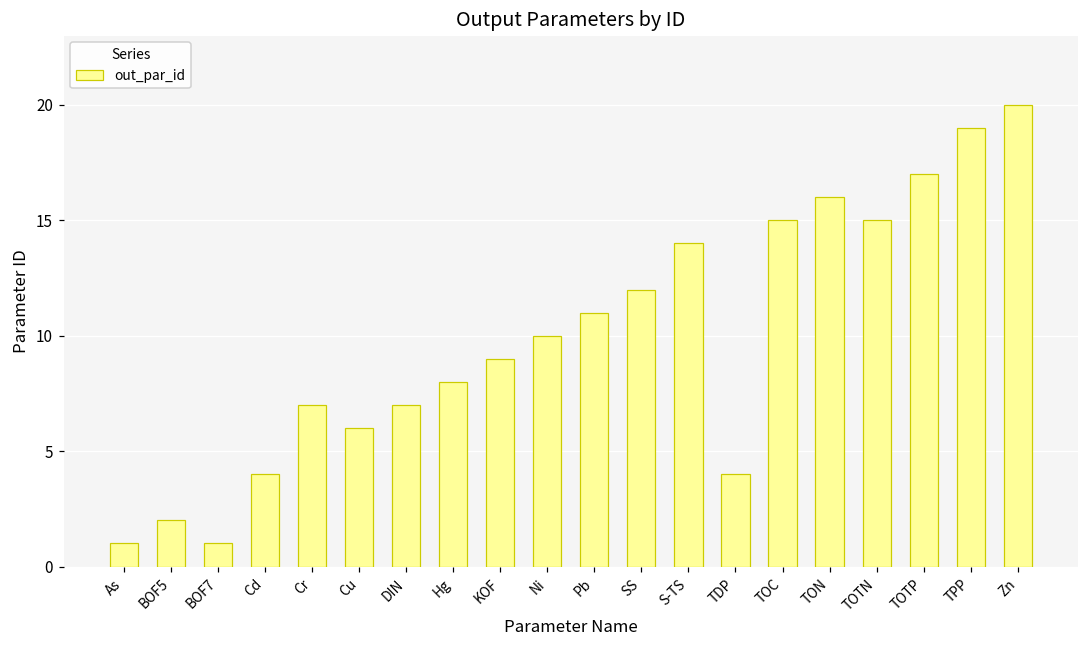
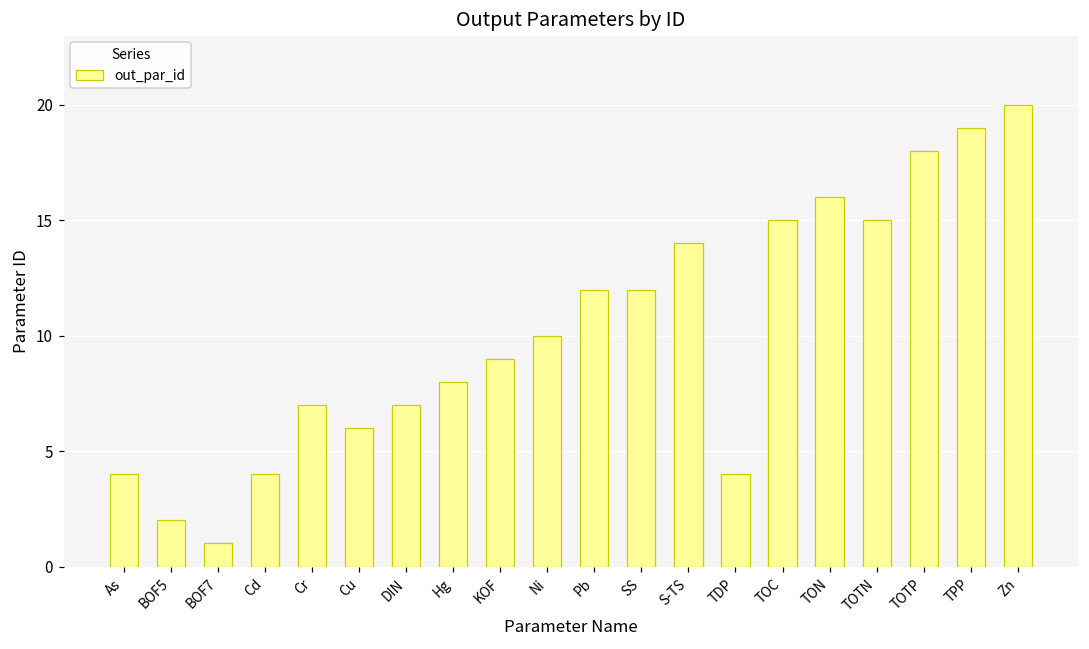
  {
-   "As": 1,
+   "As": 4,
    "BOF5": 2,
    "BOF7": 1,
    "Cd": 4,
    "Cr": 7,
    "Cu": 6,
    "DIN": 7,
    "Hg": 8,
    "KOF": 9,
    "Ni": 10,
-   "Pb": 11,
+   "Pb": 12,
    "SS": 12,
    "S-TS": 14,
    "TDP": 4,
    "TOC": 15,
    "TON": 16,
    "TOTN": 15,
-   "TOTP": 17,
+   "TOTP": 18,
    "TPP": 19,
    "Zn": 20
  }
